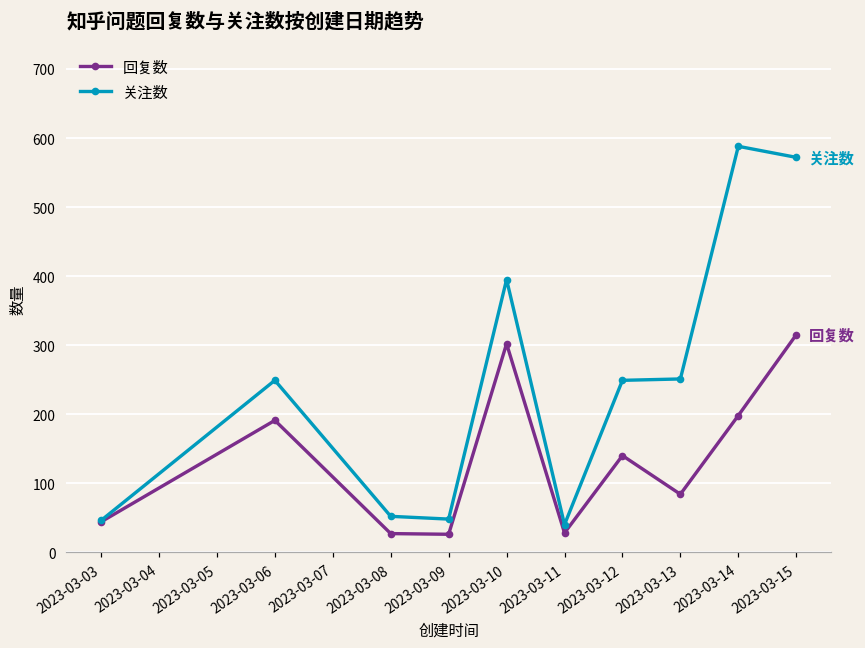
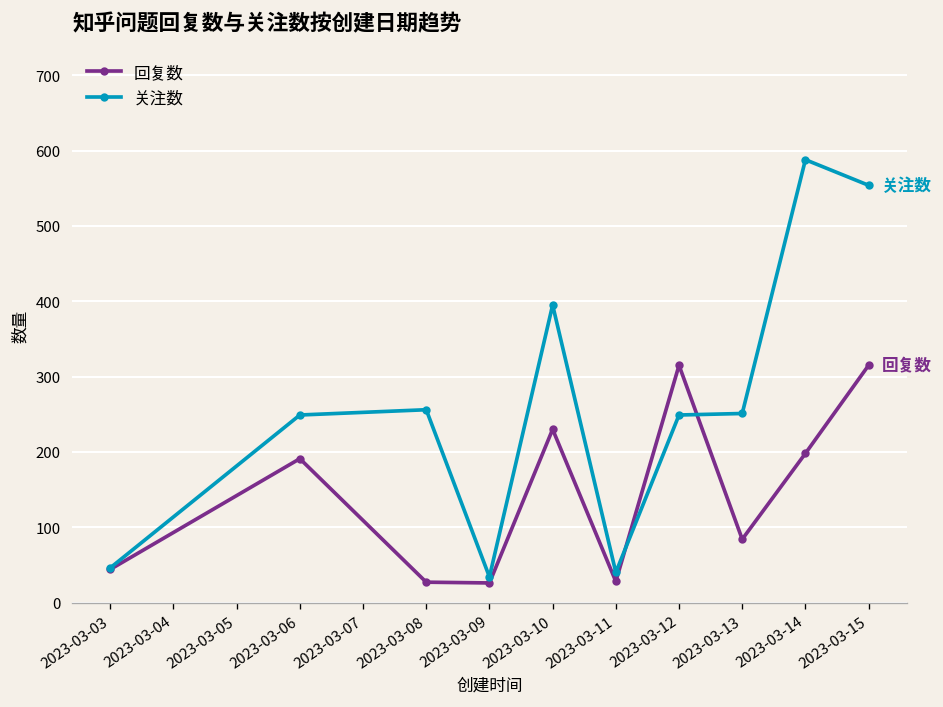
  {
    "回复数": {
      "2023-03-06": 190,
      "2023-03-08": 30,
      "2023-03-09": 30,
-     "2023-03-10": 300,
+     "2023-03-10": 230,
      "2023-03-11": 30,
-     "2023-03-12": 140,
+     "2023-03-12": 320,
      "2023-03-13": 80,
      "2023-03-14": 200,
      "2023-03-15": 320
    },
    "关注数": {
      "2023-03-06": 250,
-     "2023-03-08": 50,
-     "2023-03-09": 50,
+     "2023-03-08": 260,
+     "2023-03-09": 30,
      "2023-03-10": 400,
      "2023-03-11": 40,
      "2023-03-12": 250,
      "2023-03-13": 250,
      "2023-03-14": 590,
-     "2023-03-15": 570
+     "2023-03-15": 550
    }
  }
